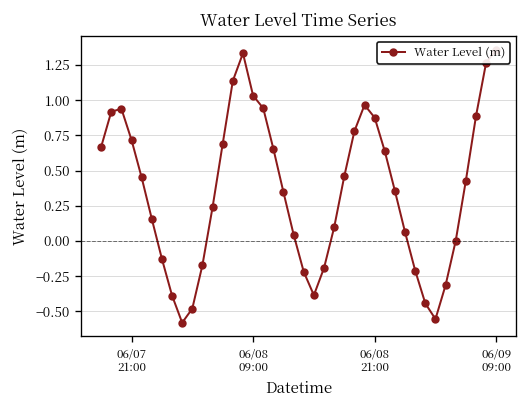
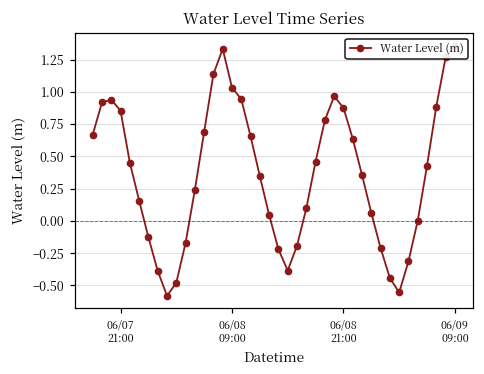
  {
-   "06/07 21:00": 0.72,
+   "06/07 21:00": 0.85,
    "06/08 09:00": 1.03,
    "06/08 21:00": 0.88
  }
